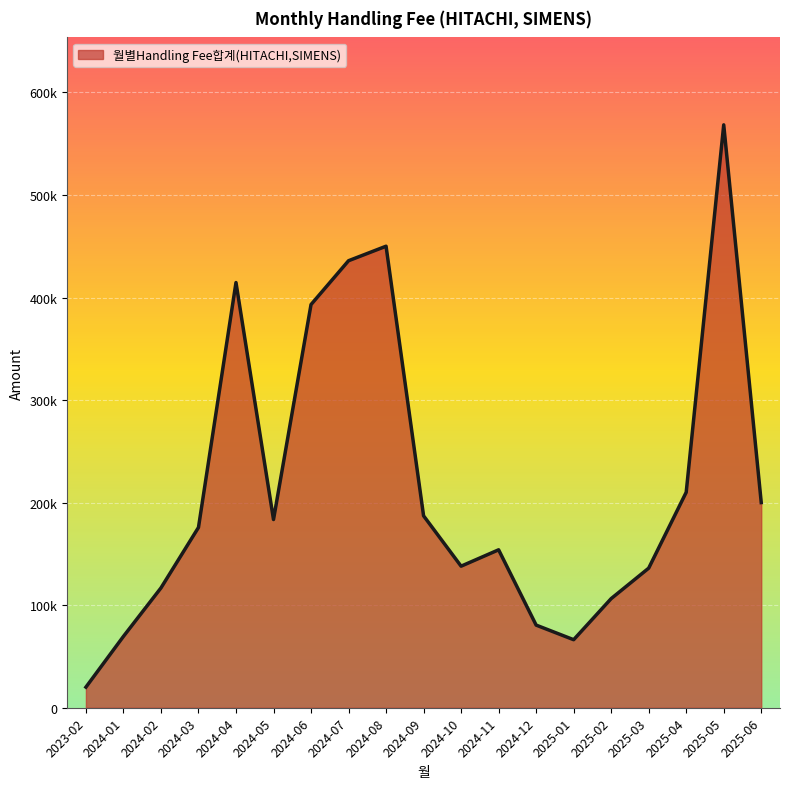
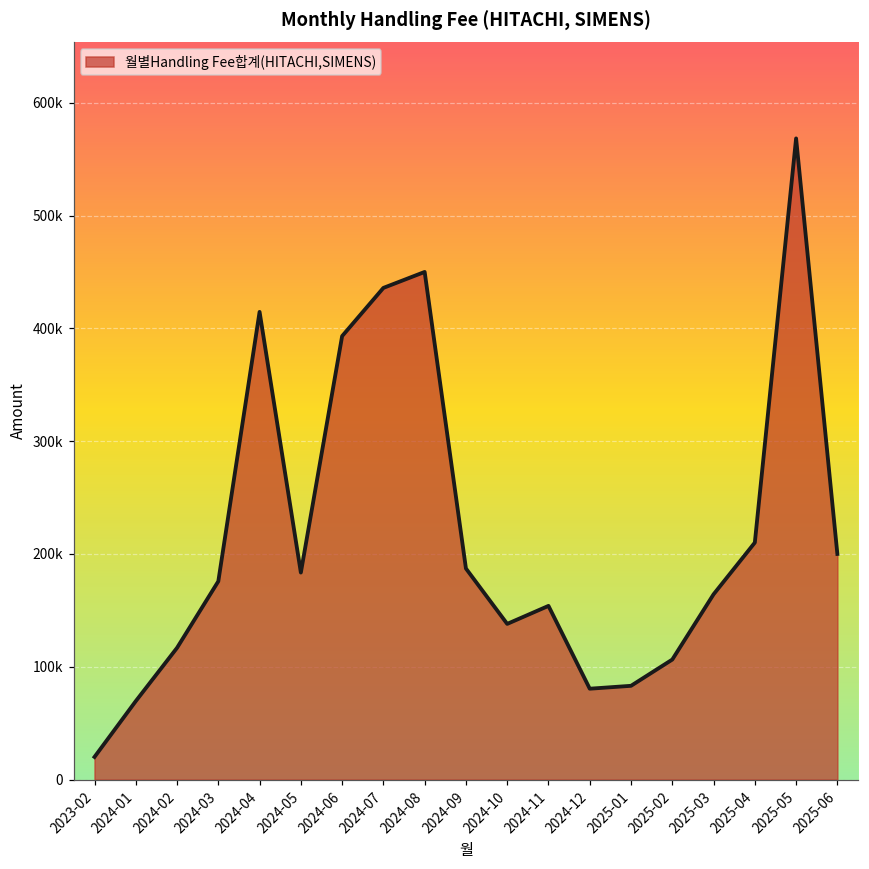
  {
    "2023-02": 20000,
    "2024-01": 70000,
    "2024-02": 117000,
    "2024-03": 176000,
    "2024-04": 415000,
    "2024-05": 184000,
    "2024-06": 393000,
    "2024-07": 436000,
    "2024-08": 450000,
    "2024-09": 187000,
    "2024-10": 138000,
    "2024-11": 154000,
    "2024-12": 81000,
-   "2025-01": 66000,
+   "2025-01": 83000,
    "2025-02": 106000,
-   "2025-03": 136000,
+   "2025-03": 164000,
    "2025-04": 210000,
    "2025-05": 568000,
    "2025-06": 200000
  }
